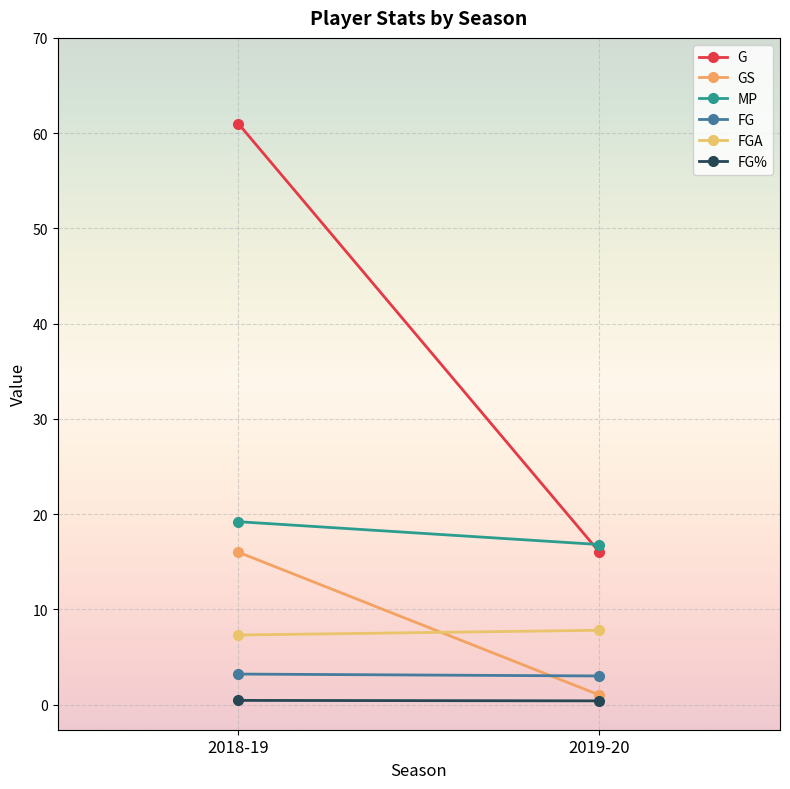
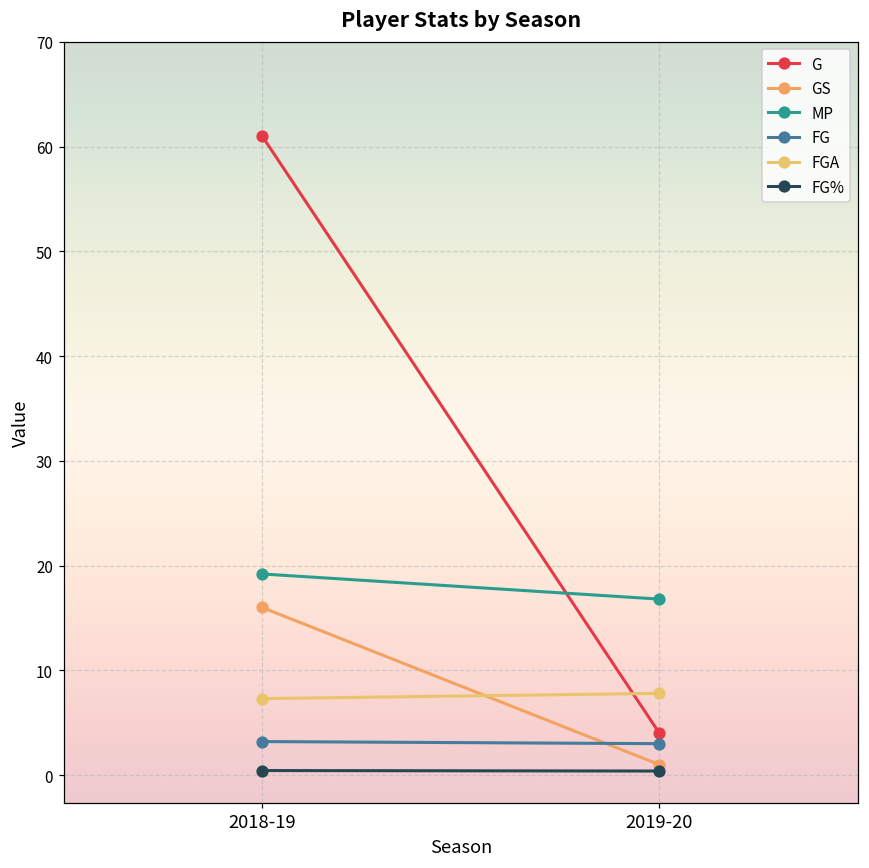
  {
    "G": {
      "2018-19": 61,
-     "2019-20": 16
+     "2019-20": 4
    },
    "FG%": {
      "2018-19": 0,
      "2019-20": 0
    }
  }
